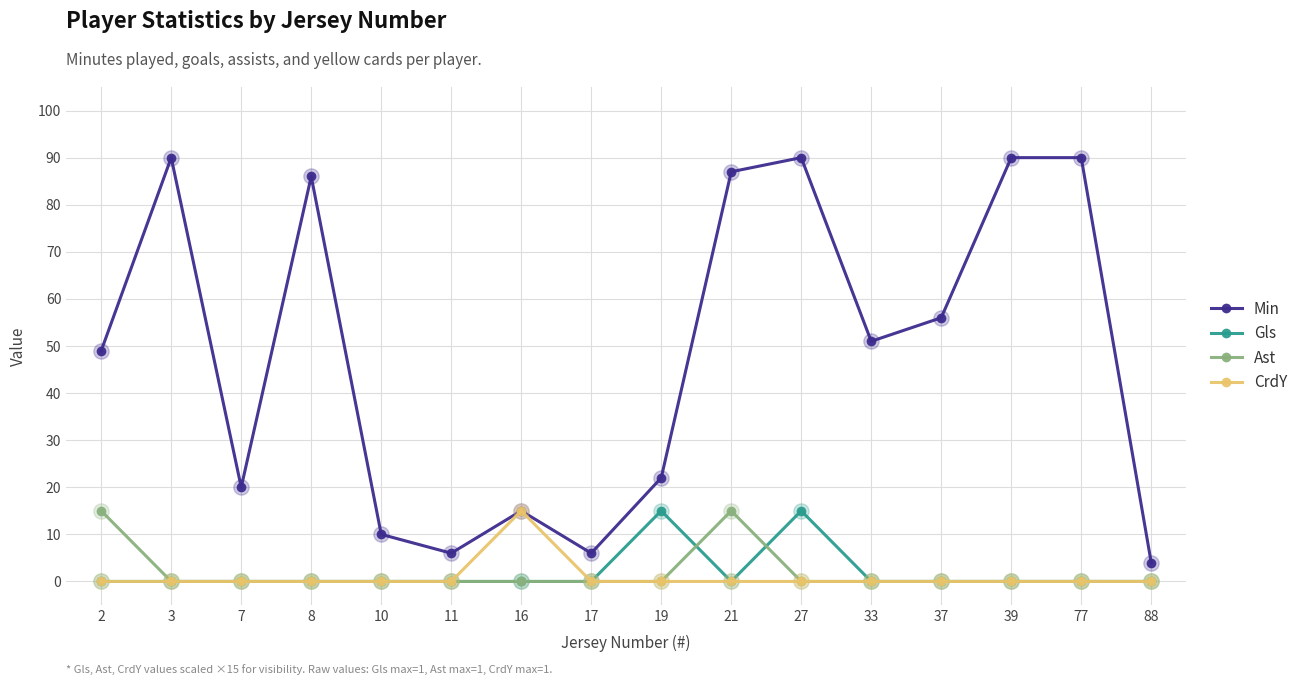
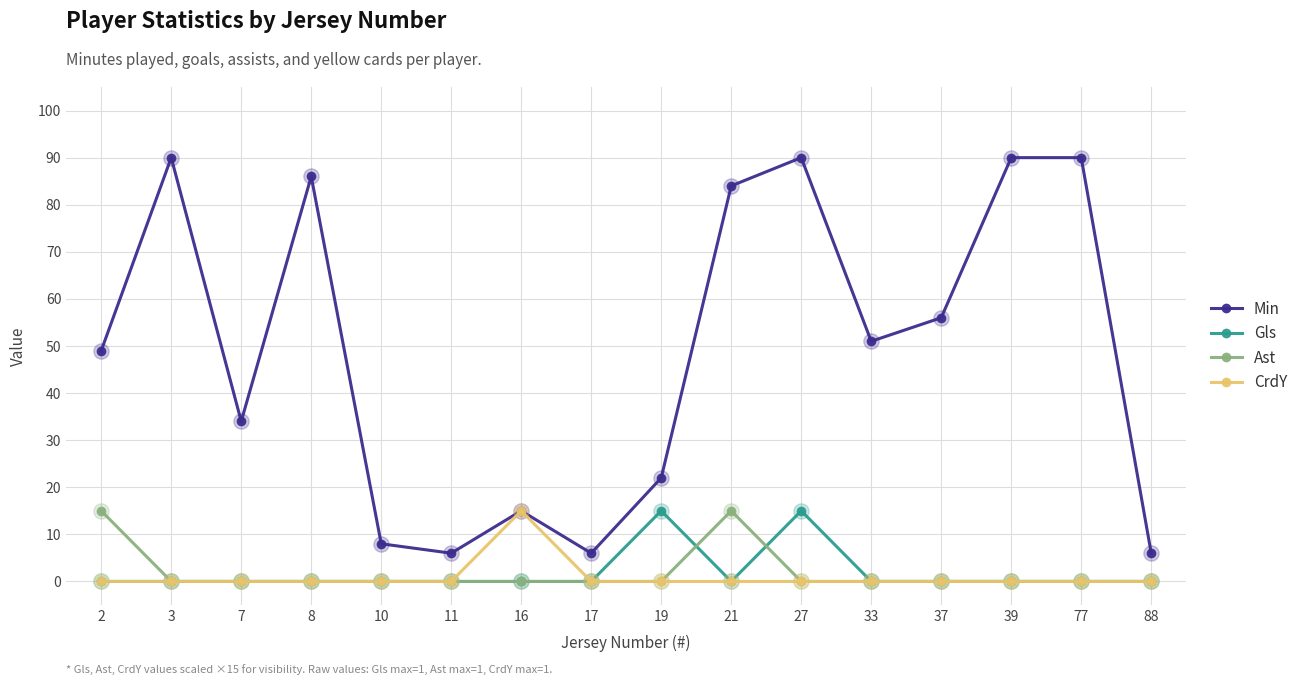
  {
    "Min": {
      "2": 49,
      "3": 90,
-     "7": 20,
+     "7": 34,
      "8": 86,
-     "10": 10,
+     "10": 8,
      "11": 6,
      "17": 6,
      "19": 22,
-     "21": 87,
+     "21": 84,
      "27": 90,
      "33": 51,
      "37": 56,
      "39": 90,
      "77": 90,
-     "88": 4
+     "88": 6
    },
    "Gls": {
      "19": 15,
      "27": 15
    },
    "Ast": {
      "2": 15,
      "21": 15
    }
  }
